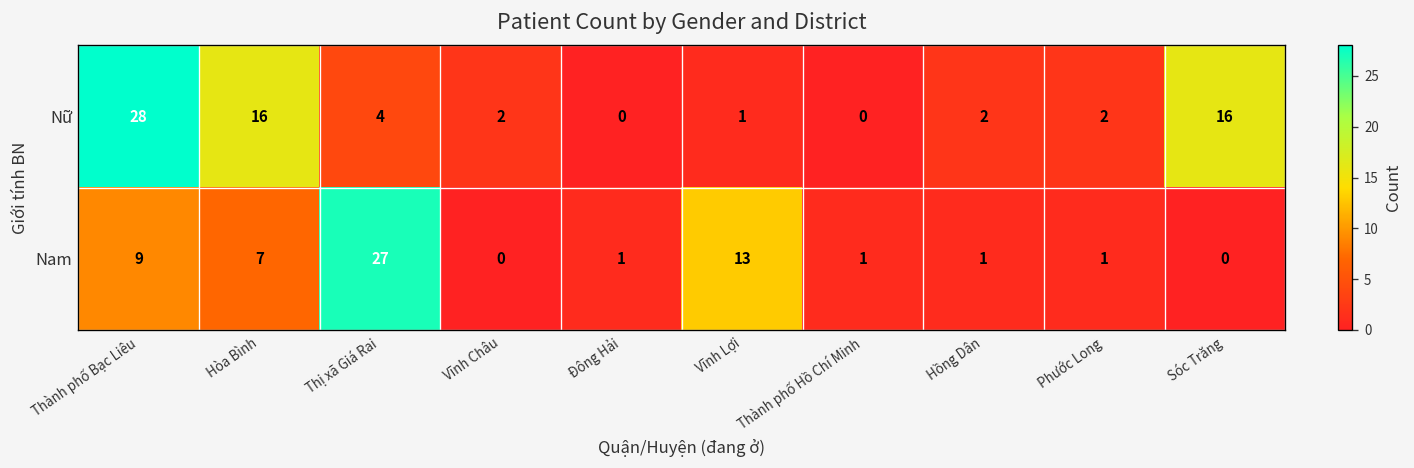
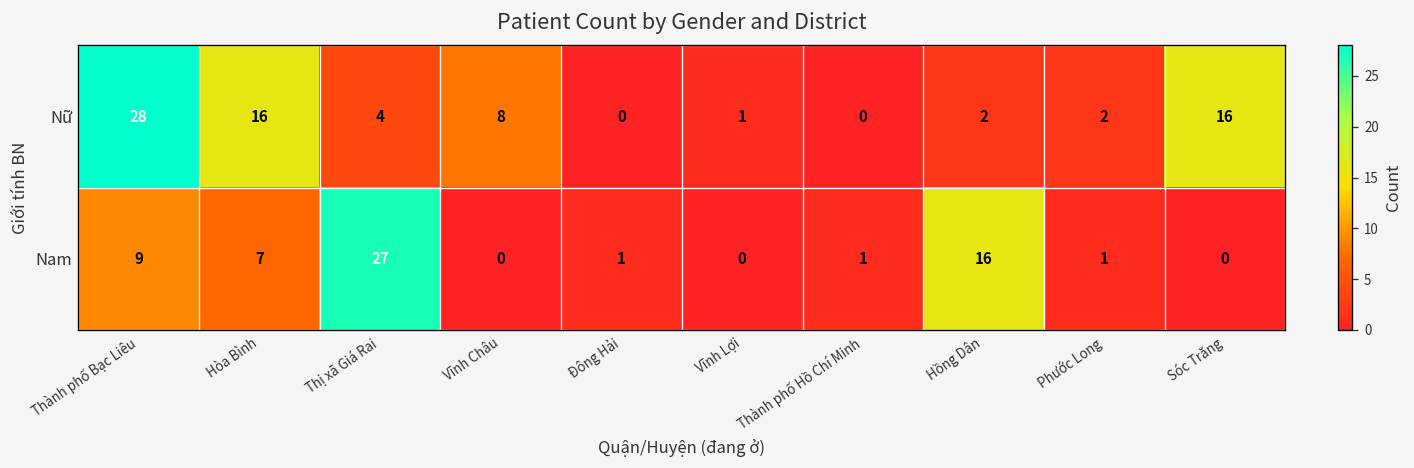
  {
    "Nữ": {
      "Thành phố Bạc Liêu": 28,
      "Hòa Bình": 16,
      "Thị xã Giá Rai": 4,
-     "Vĩnh Châu": 2,
+     "Vĩnh Châu": 8,
      "Đông Hải": 0,
      "Vĩnh Lợi": 1,
      "Thành phố Hồ Chí Minh": 0,
      "Hồng Dân": 2,
      "Phước Long": 2,
      "Sóc Trăng": 16
    },
    "Nam": {
      "Thành phố Bạc Liêu": 9,
      "Hòa Bình": 7,
      "Thị xã Giá Rai": 27,
      "Vĩnh Châu": 0,
      "Đông Hải": 1,
-     "Vĩnh Lợi": 13,
+     "Vĩnh Lợi": 0,
      "Thành phố Hồ Chí Minh": 1,
-     "Hồng Dân": 1,
+     "Hồng Dân": 16,
      "Phước Long": 1,
      "Sóc Trăng": 0
    }
  }
